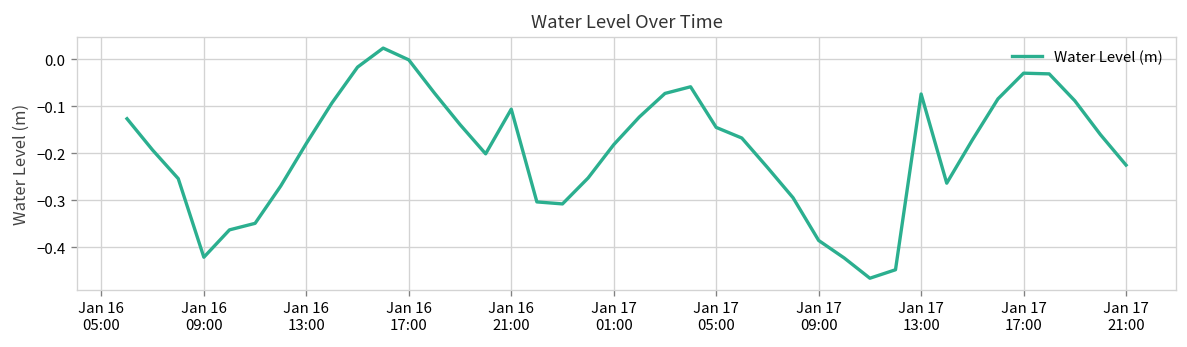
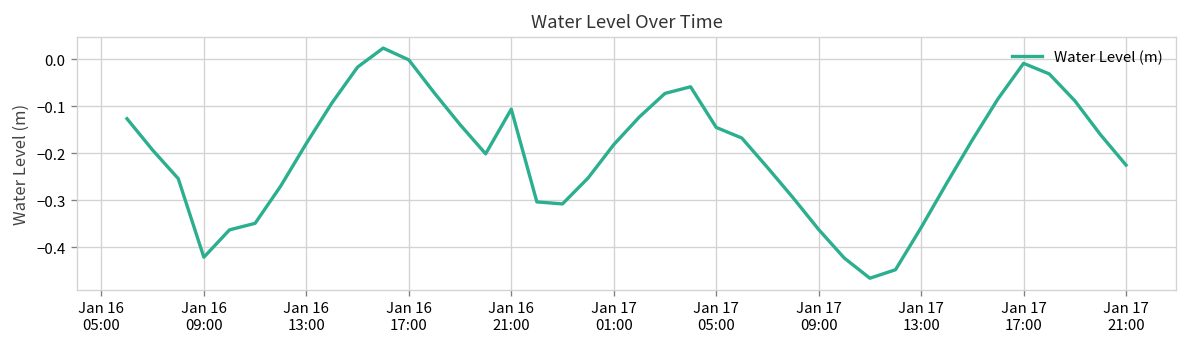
  {
    "Jan 16 09:00": -0.42,
    "Jan 16 13:00": -0.18,
    "Jan 16 17:00": 0.00,
    "Jan 16 21:00": -0.11,
    "Jan 17 01:00": -0.18,
    "Jan 17 05:00": -0.15,
-   "Jan 17 09:00": -0.39,
-   "Jan 17 13:00": -0.07,
-   "Jan 17 17:00": -0.03,
+   "Jan 17 09:00": -0.36,
+   "Jan 17 13:00": -0.36,
+   "Jan 17 17:00": -0.01,
    "Jan 17 21:00": -0.23
  }
